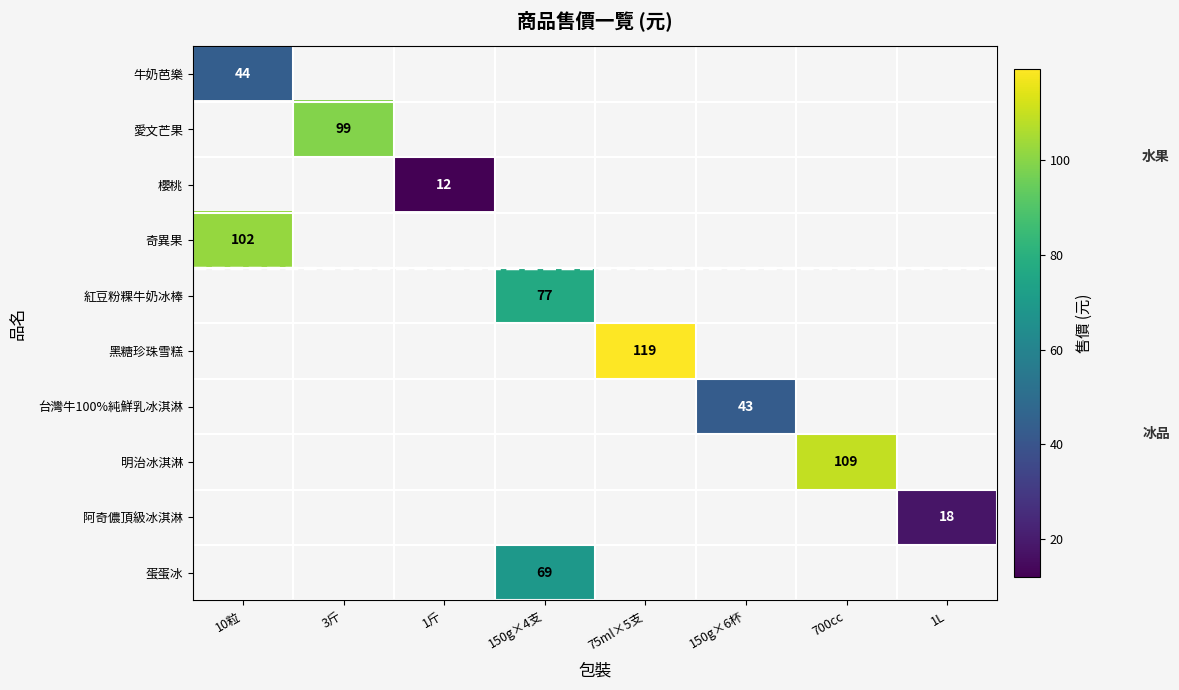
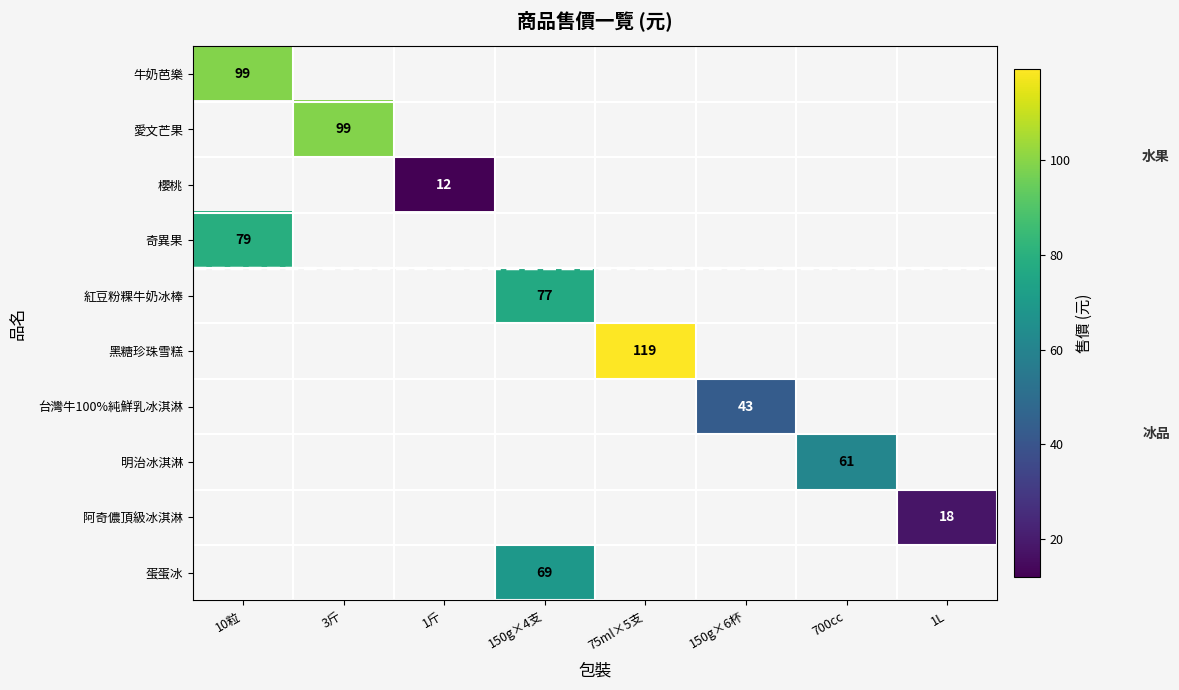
  {
    "牛奶芭樂": {
-     "10粒": 44
+     "10粒": 99
    },
    "愛文芒果": {
      "3斤": 99
    },
    "櫻桃": {
      "1斤": 12
    },
    "奇異果": {
-     "10粒": 102
+     "10粒": 79
    },
    "紅豆粉粿牛奶冰棒": {
      "150g×4支": 77
    },
    "黑糖珍珠雪糕": {
      "75ml×5支": 119
    },
    "台灣牛100%純鮮乳冰淇淋": {
      "150g×6杯": 43
    },
    "明治冰淇淋": {
-     "700cc": 109
+     "700cc": 61
    },
    "阿奇儂頂級冰淇淋": {
      "1L": 18
    },
    "蛋蛋冰": {
      "150g×4支": 69
    }
  }
